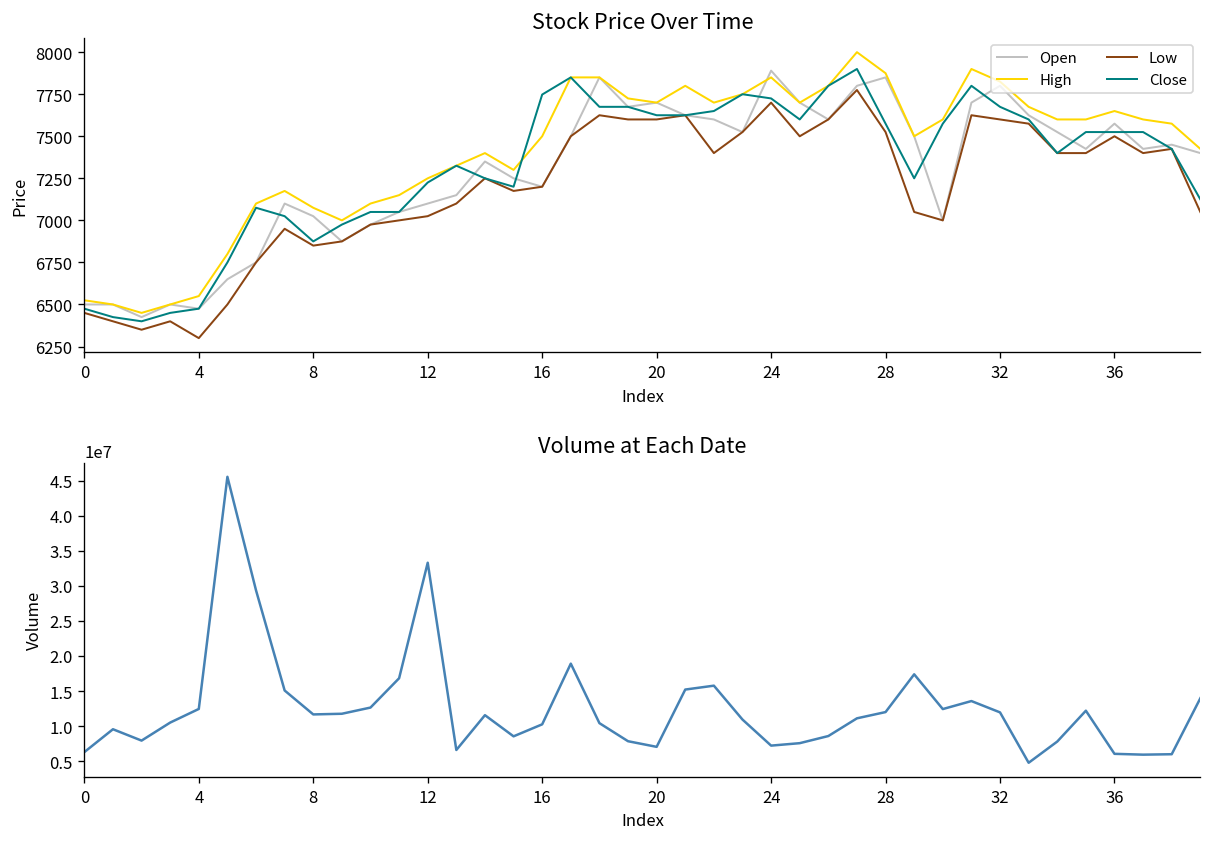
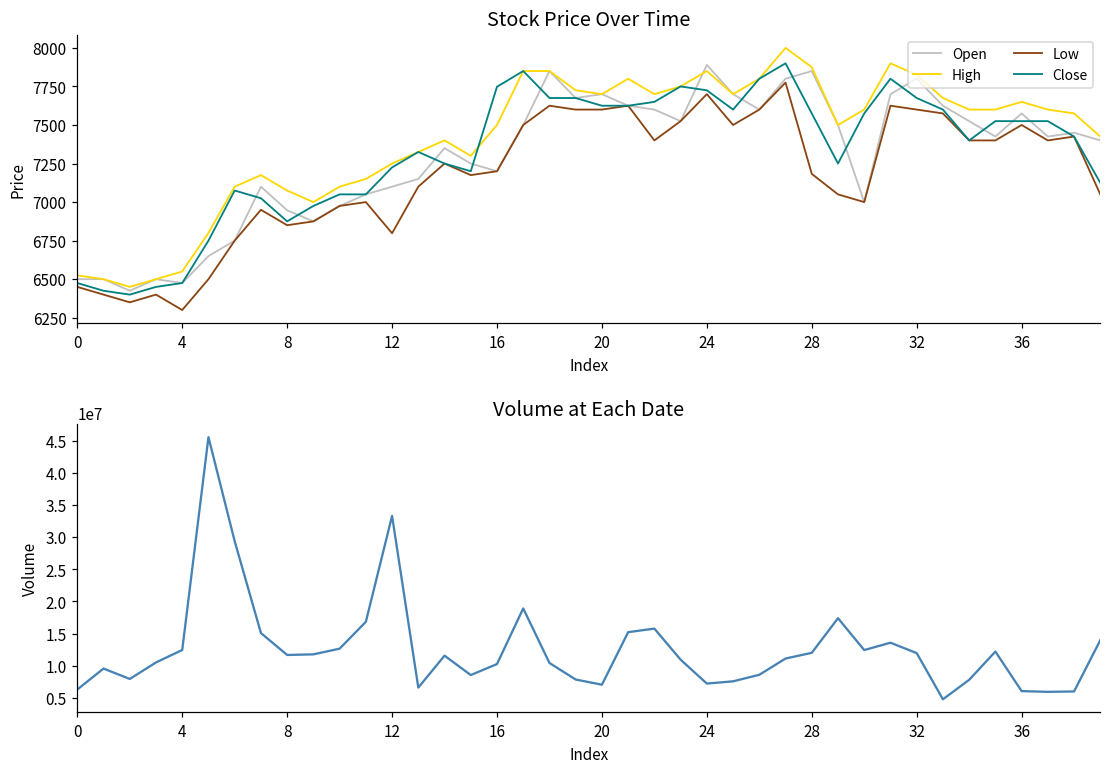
  {
    "Stock Price Over Time": {
      "Open": {
        "0": 6500,
-       "8": 7030,
+       "8": 6950,
        "12": 7100,
        "24": 7890,
        "28": 7850,
        "36": 7580
      },
      "High": {
        "0": 6530,
        "4": 6550,
        "8": 7080,
        "12": 7250,
        "16": 7500,
        "24": 7850,
        "28": 7880,
        "36": 7650
      },
      "Low": {
        "0": 6450,
        "4": 6300,
        "8": 6850,
-       "12": 7030,
+       "12": 6800,
        "20": 7600,
        "24": 7700,
-       "28": 7530,
+       "28": 7180,
        "32": 7600,
        "36": 7500
      },
      "Close": {
        "0": 6480,
        "8": 6880,
        "12": 7230,
        "16": 7750,
        "20": 7630,
        "24": 7730,
        "28": 7580,
        "32": 7680,
        "36": 7530
      }
    },
    "Volume at Each Date": {
      "0": 6000000,
      "4": 12000000,
      "8": 12000000,
      "12": 33000000,
      "16": 10000000,
      "20": 7000000,
      "24": 7000000,
      "28": 12000000,
      "32": 12000000,
      "36": 6000000
    }
  }
